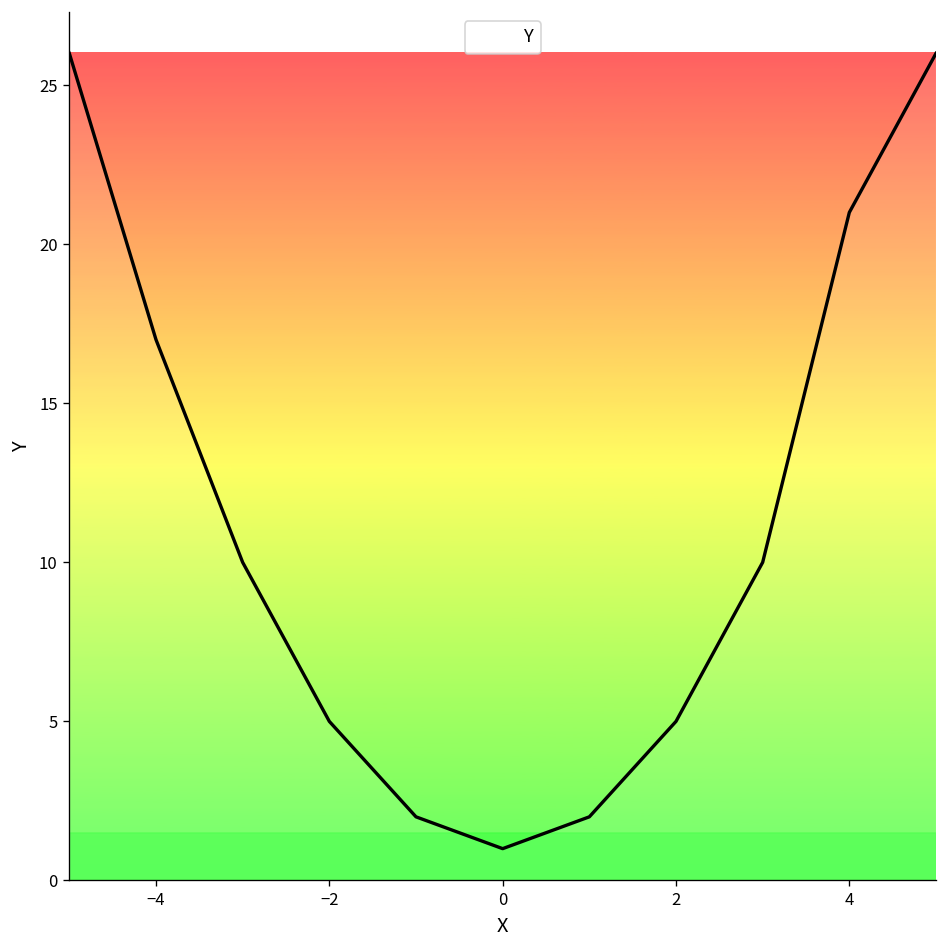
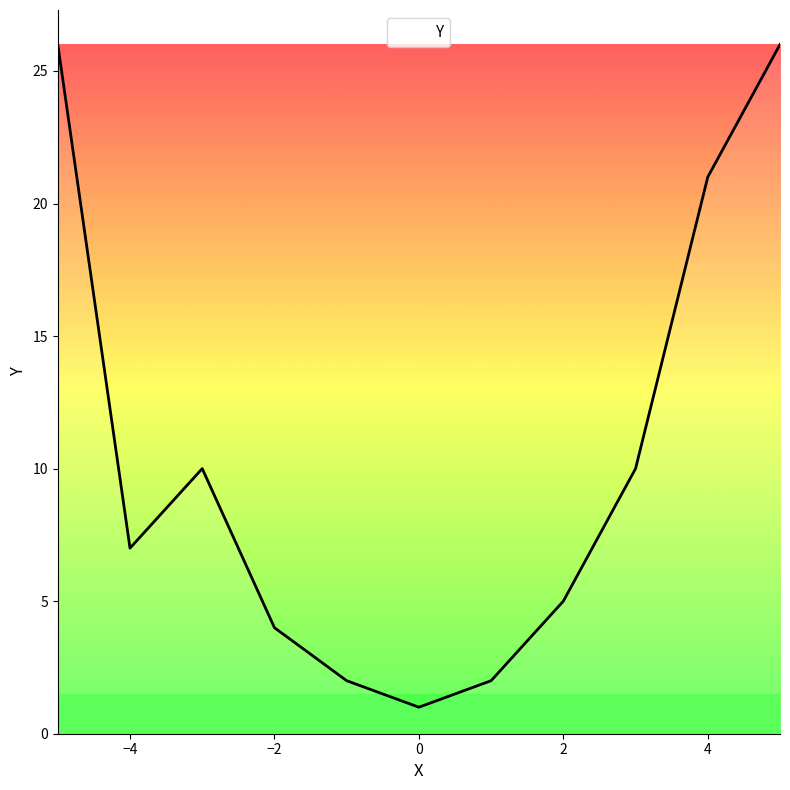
  {
-   "−4": 17,
-   "−2": 5,
+   "−4": 7,
+   "−2": 4,
    "2": 5,
    "4": 21
  }
